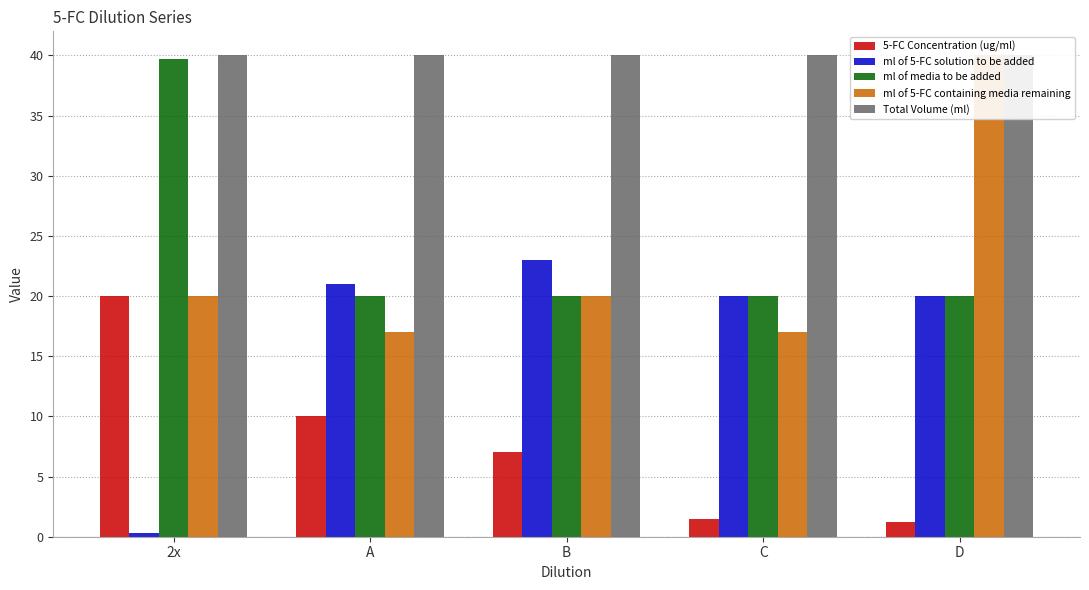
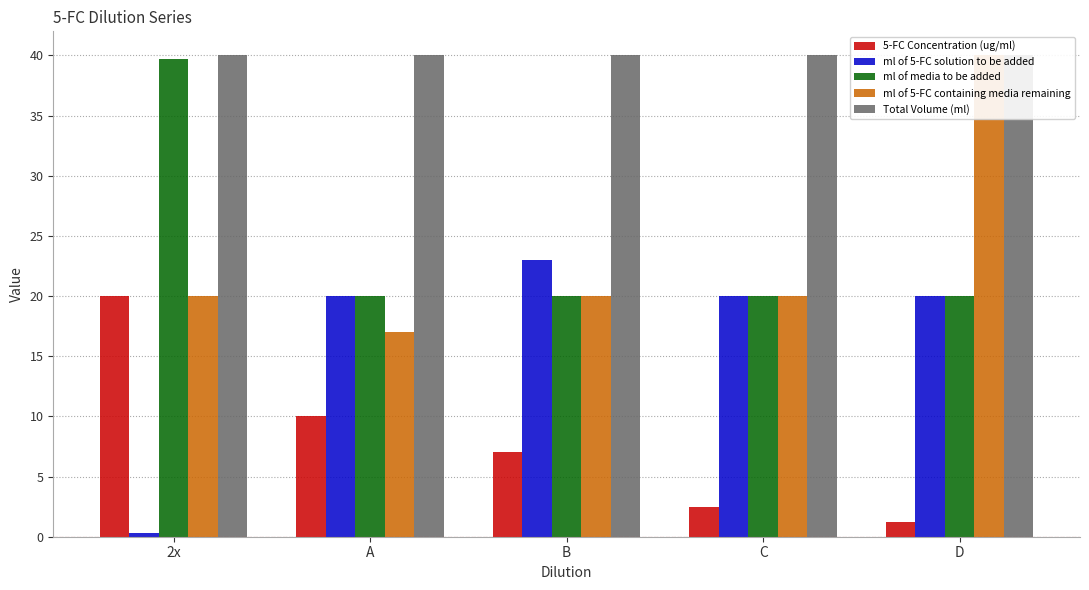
  {
    "5-FC Concentration (ug/ml)": {
      "2x": 20.0,
      "A": 10.0,
      "B": 7.0,
-     "C": 1.5,
+     "C": 2.5,
      "D": 1.3
    },
    "ml of 5-FC solution to be added": {
      "2x": 0.3,
-     "A": 21,
+     "A": 20,
      "B": 23,
      "C": 20,
      "D": 20
    },
    "ml of media to be added": {
      "2x": 39.7,
      "A": 20.0,
      "B": 20.0,
      "C": 20.0,
      "D": 20.0
    },
    "ml of 5-FC containing media remaining": {
      "2x": 20,
      "A": 17,
      "B": 20,
-     "C": 17
+     "C": 20
    },
    "Total Volume (ml)": {
      "2x": 40.0,
      "A": 40.0,
      "B": 40.0,
      "C": 40.0
    }
  }
